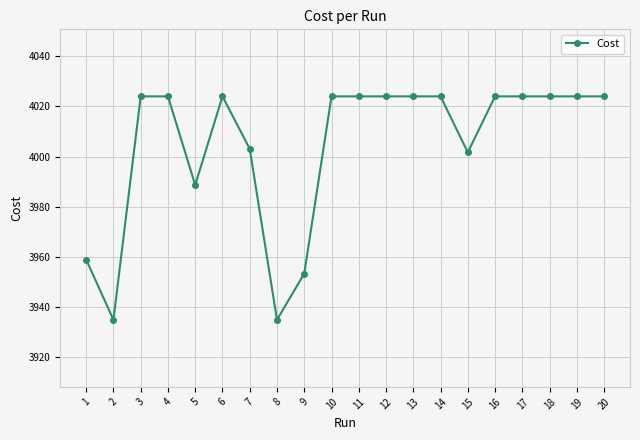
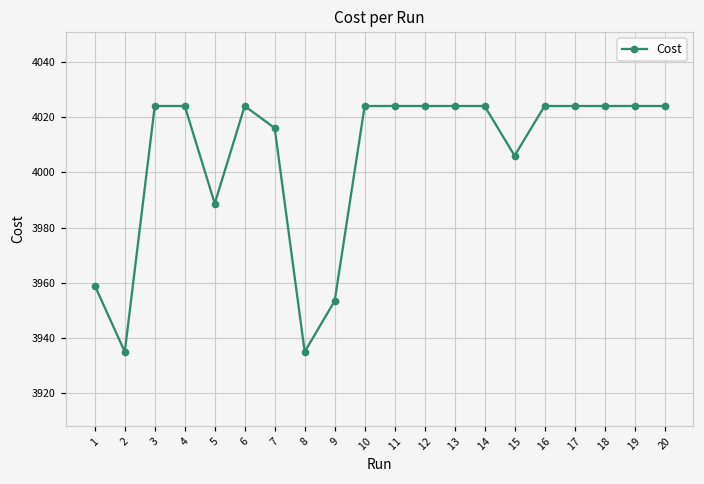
  {
    "1": 3959,
    "2": 3935,
    "3": 4024,
    "4": 4024,
    "5": 3989,
    "6": 4024,
-   "7": 4003,
+   "7": 4016,
    "8": 3935,
    "9": 3953,
    "10": 4024,
    "11": 4024,
    "12": 4024,
    "13": 4024,
    "14": 4024,
-   "15": 4002,
+   "15": 4006,
    "16": 4024,
    "17": 4024,
    "18": 4024,
    "19": 4024,
    "20": 4024
  }
